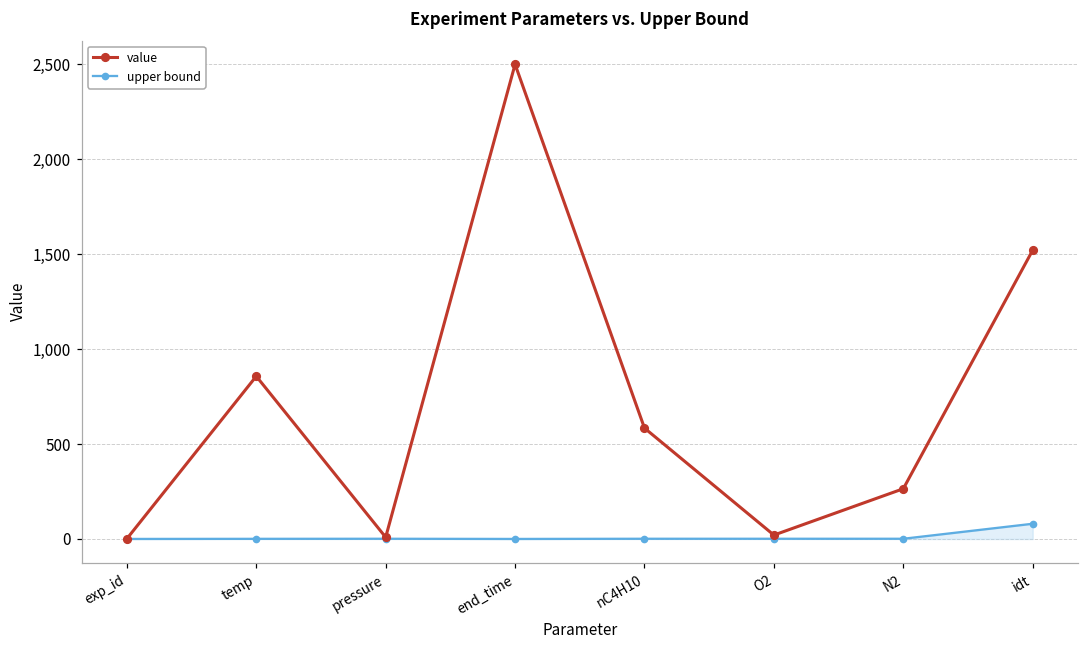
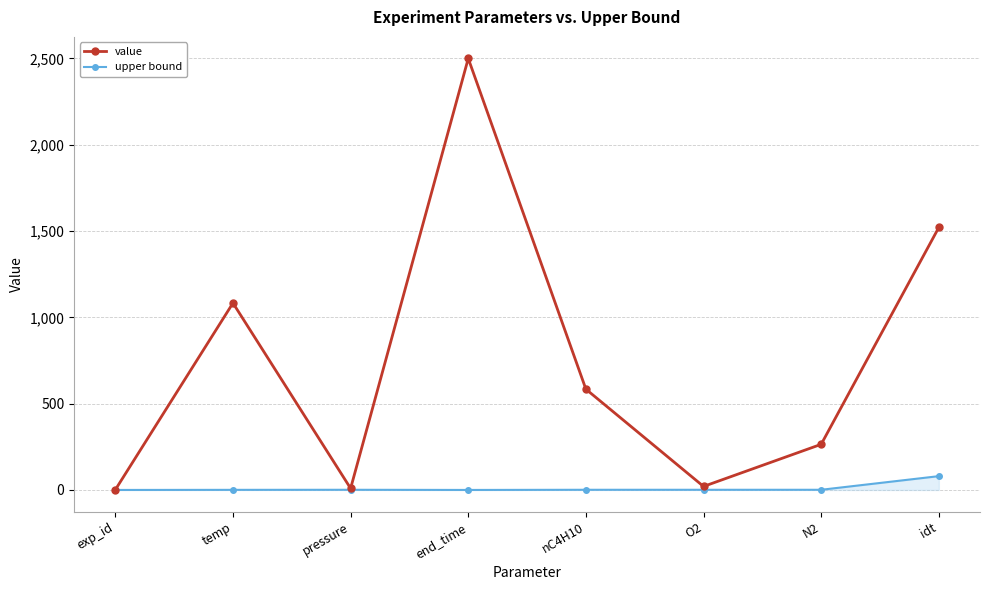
  {
    "value": {
-     "temp": "860",
+     "temp": "1,080",
      "end_time": "2,500",
      "nC4H10": "580",
      "O2": "20",
      "N2": "260",
      "idt": "1,520"
    },
    "upper bound": {
      "temp": "0",
      "end_time": "0",
      "nC4H10": "0",
      "O2": "0",
      "N2": "0",
      "idt": "80"
    }
  }
